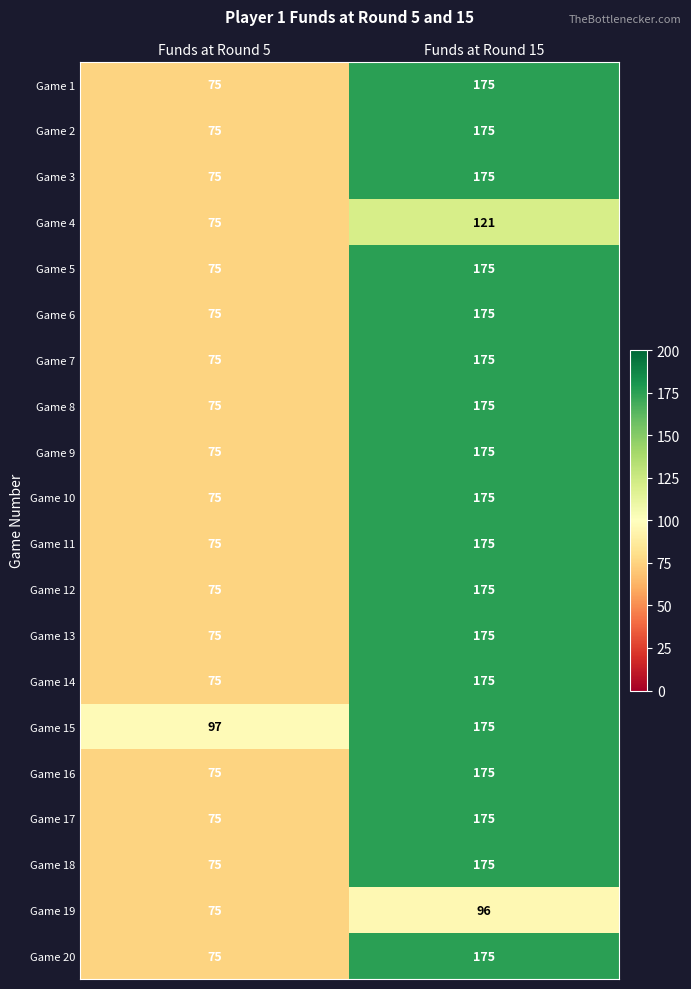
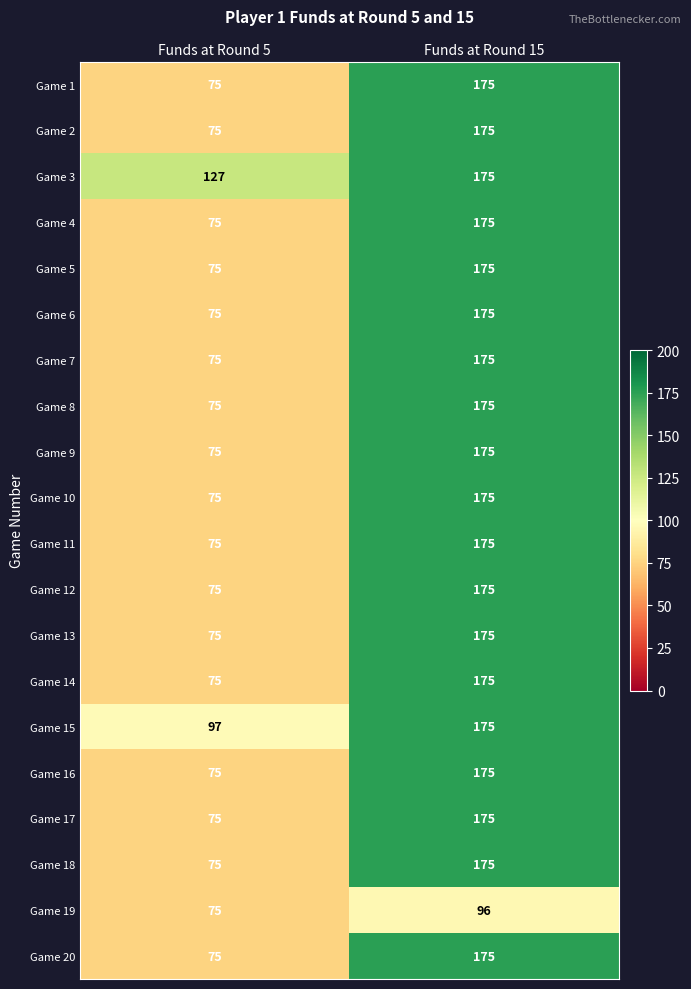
  {
    "Game 1": {
      "Funds at Round 5": 75,
      "Funds at Round 15": 175
    },
    "Game 2": {
      "Funds at Round 5": 75,
      "Funds at Round 15": 175
    },
    "Game 3": {
-     "Funds at Round 5": 75,
+     "Funds at Round 5": 127,
      "Funds at Round 15": 175
    },
    "Game 4": {
      "Funds at Round 5": 75,
-     "Funds at Round 15": 121
+     "Funds at Round 15": 175
    },
    "Game 5": {
      "Funds at Round 5": 75,
      "Funds at Round 15": 175
    },
    "Game 6": {
      "Funds at Round 5": 75,
      "Funds at Round 15": 175
    },
    "Game 7": {
      "Funds at Round 5": 75,
      "Funds at Round 15": 175
    },
    "Game 8": {
      "Funds at Round 5": 75,
      "Funds at Round 15": 175
    },
    "Game 9": {
      "Funds at Round 5": 75,
      "Funds at Round 15": 175
    },
    "Game 10": {
      "Funds at Round 5": 75,
      "Funds at Round 15": 175
    },
    "Game 11": {
      "Funds at Round 5": 75,
      "Funds at Round 15": 175
    },
    "Game 12": {
      "Funds at Round 5": 75,
      "Funds at Round 15": 175
    },
    "Game 13": {
      "Funds at Round 5": 75,
      "Funds at Round 15": 175
    },
    "Game 14": {
      "Funds at Round 5": 75,
      "Funds at Round 15": 175
    },
    "Game 15": {
      "Funds at Round 5": 97,
      "Funds at Round 15": 175
    },
    "Game 16": {
      "Funds at Round 5": 75,
      "Funds at Round 15": 175
    },
    "Game 17": {
      "Funds at Round 5": 75,
      "Funds at Round 15": 175
    },
    "Game 18": {
      "Funds at Round 5": 75,
      "Funds at Round 15": 175
    },
    "Game 19": {
      "Funds at Round 5": 75,
      "Funds at Round 15": 96
    },
    "Game 20": {
      "Funds at Round 5": 75,
      "Funds at Round 15": 175
    }
  }
